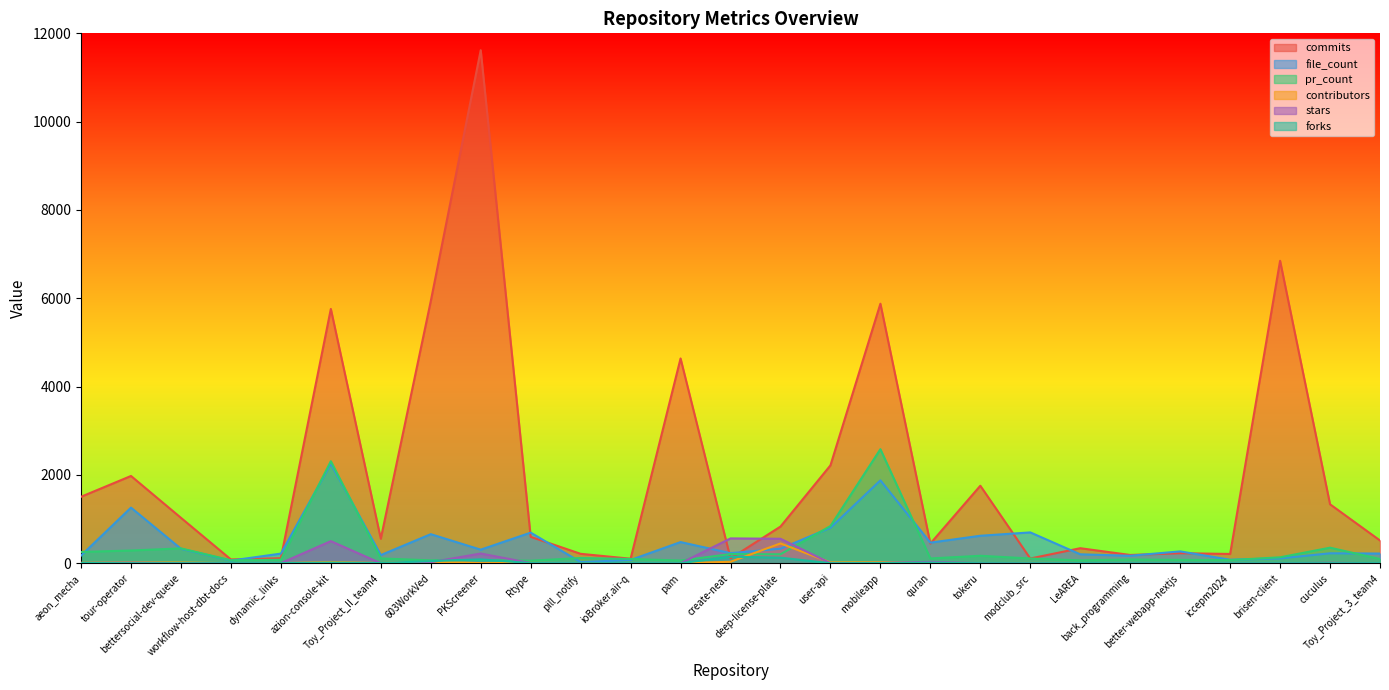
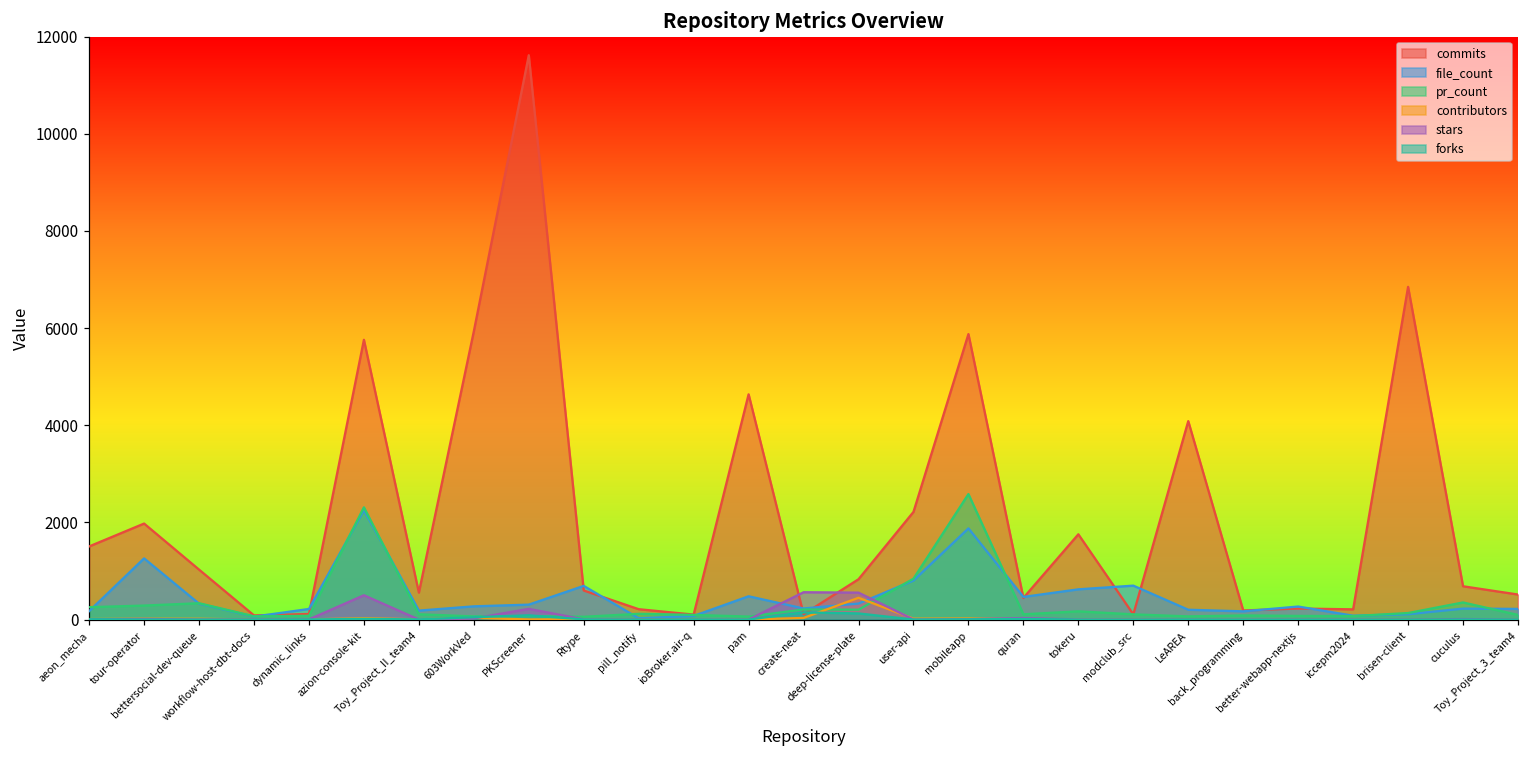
  {
    "commits": {
      "aeon_mecha": 1500,
      "tour-operator": 2000,
      "bettersocial-dev-queue": 1000,
      "azion-console-kit": 5800,
      "Toy_Project_II_team4": 600,
      "603WorkVed": 5900,
      "PKScreener": 11600,
      "Rtype": 600,
      "pill_notify": 200,
      "pam": 4600,
      "deep-license-plate": 800,
      "user-api": 2200,
      "mobileapp": 5900,
      "tokeru": 1800,
-     "LeAREA": 300,
+     "LeAREA": 4100,
      "iccepm2024": 200,
      "brisen-client": 6800,
-     "cuculus": 1300,
+     "cuculus": 700,
      "Toy_Project_3_team4": 500
    },
    "file_count": {
      "aeon_mecha": 200,
      "tour-operator": 1300,
      "dynamic_links": 200,
      "Toy_Project_II_team4": 200,
-     "603WorkVed": 700,
+     "603WorkVed": 300,
      "PKScreener": 300,
      "Rtype": 700,
      "pam": 500,
      "deep-license-plate": 300,
      "mobileapp": 1900,
      "tokeru": 600,
      "modclub_src": 700,
      "LeAREA": 200,
      "cuculus": 200,
      "Toy_Project_3_team4": 200
    },
    "contributors": {
      "PKScreener": 0,
      "create-neat": 0,
      "deep-license-plate": 400
    },
    "stars": {
      "azion-console-kit": 500,
      "PKScreener": 200,
      "create-neat": 600,
      "deep-license-plate": 600
    }
  }
